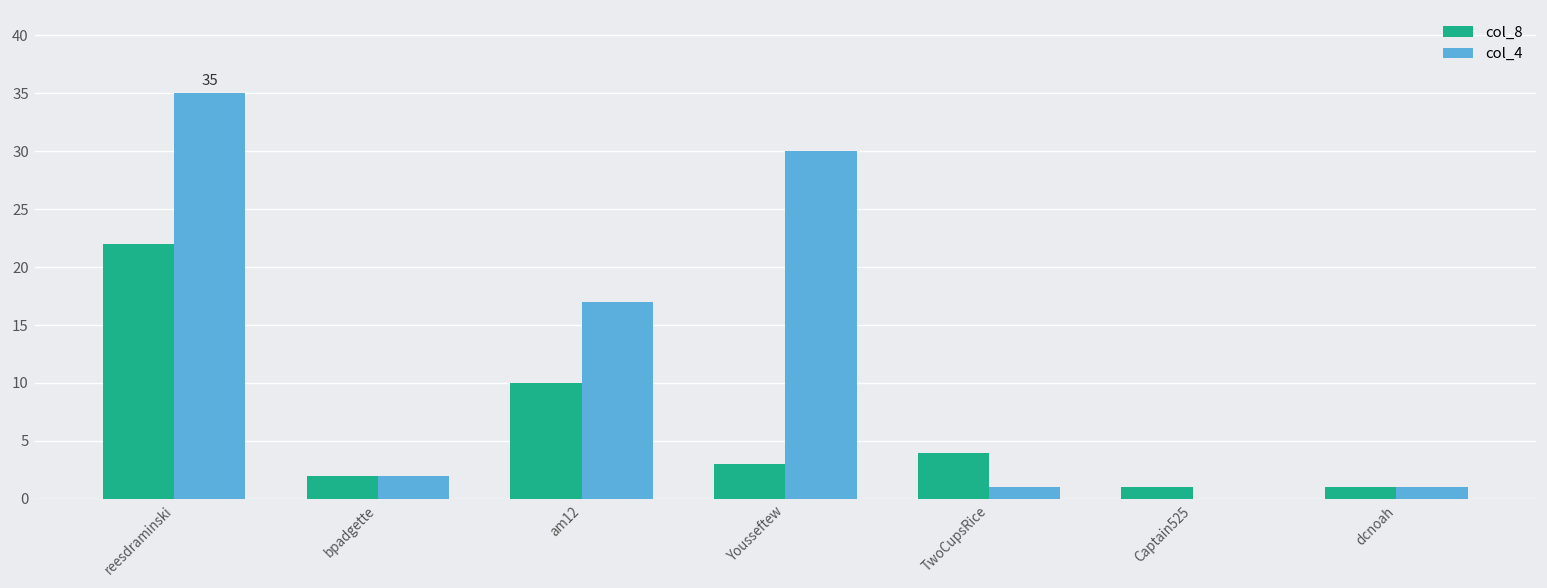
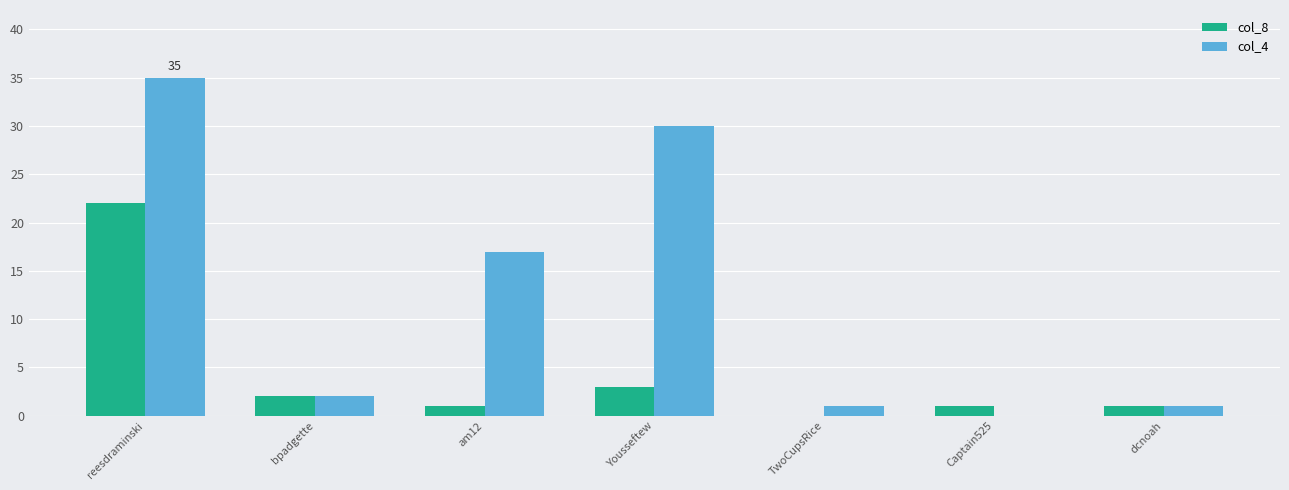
  {
    "col_8": {
      "reesdraminski": 22,
      "bpadgette": 2,
-     "am12": 10,
+     "am12": 1,
      "Yousseftew": 3,
-     "TwoCupsRice": 4,
+     "TwoCupsRice": 0,
      "Captain525": 1,
      "dcnoah": 1
    },
    "col_4": {
      "reesdraminski": 35
    }
  }
